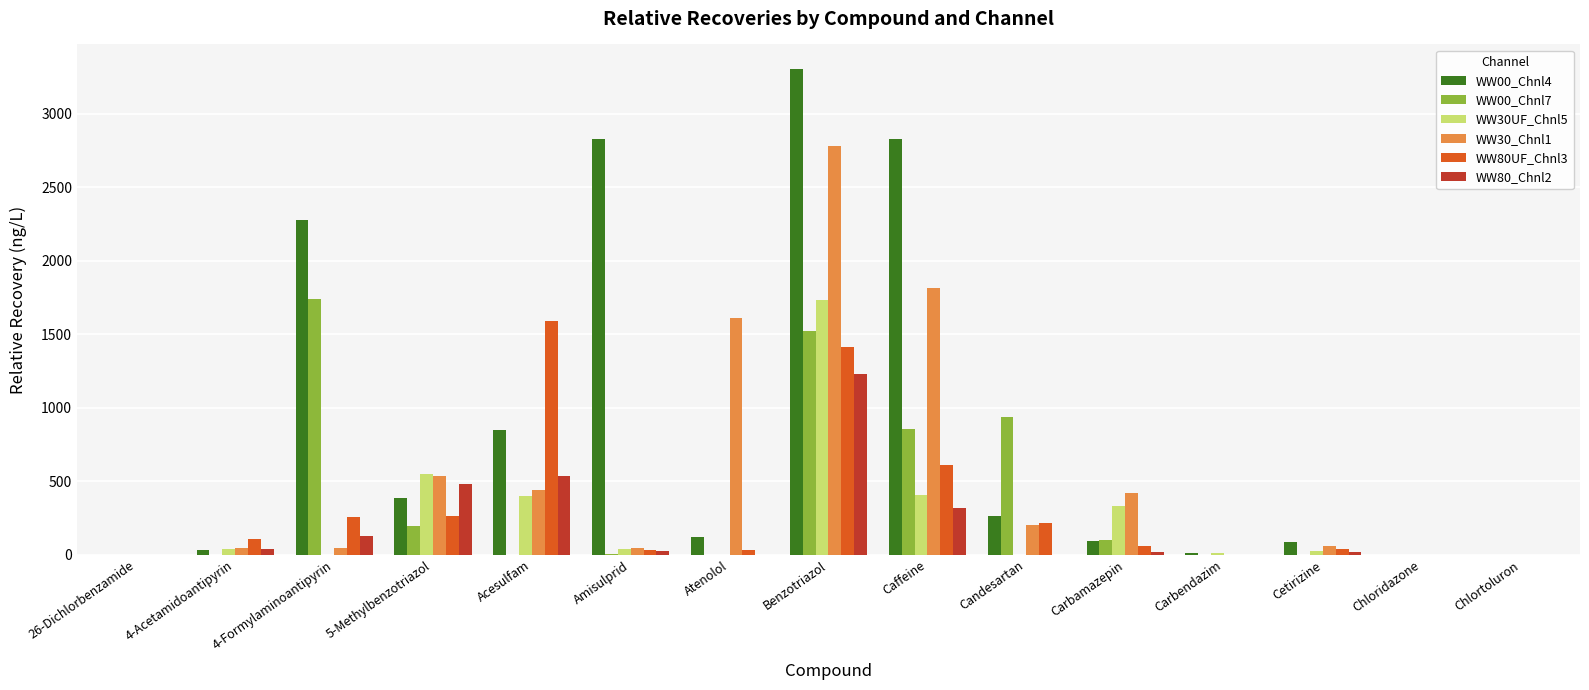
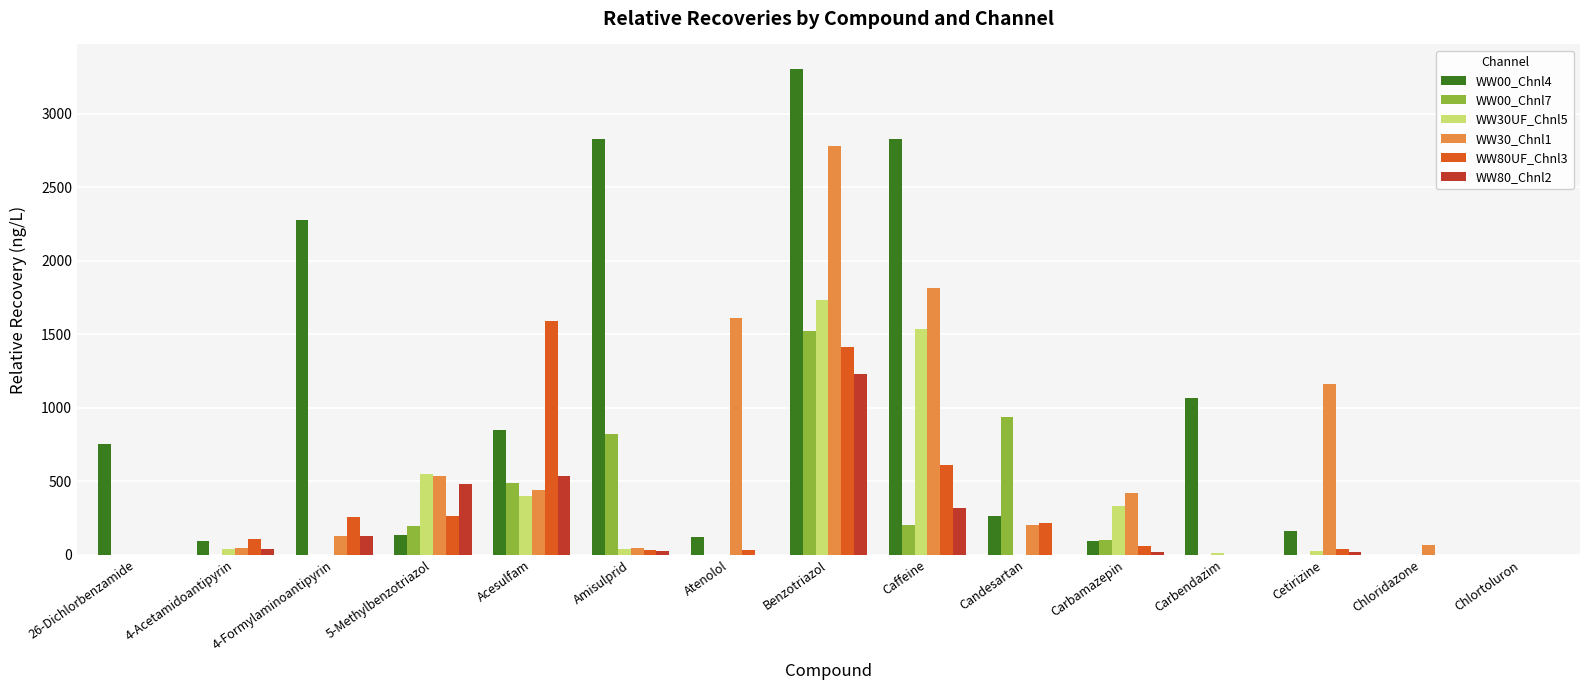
  {
    "WW00_Chnl4": {
-     "26-Dichlorbenzamide": 0,
-     "4-Acetamidoantipyrin": 30,
+     "26-Dichlorbenzamide": 750,
+     "4-Acetamidoantipyrin": 90,
      "4-Formylaminoantipyrin": 2280,
-     "5-Methylbenzotriazol": 380,
+     "5-Methylbenzotriazol": 130,
      "Acesulfam": 850,
      "Amisulprid": 2820,
      "Atenolol": 120,
      "Benzotriazol": 3300,
      "Caffeine": 2830,
      "Candesartan": 270,
      "Carbamazepin": 90,
-     "Carbendazim": 10,
-     "Cetirizine": 80,
+     "Carbendazim": 1060,
+     "Cetirizine": 160,
      "Chloridazone": 0,
      "Chlortoluron": 0
    },
    "WW00_Chnl7": {
      "26-Dichlorbenzamide": 0,
      "4-Acetamidoantipyrin": 0,
-     "4-Formylaminoantipyrin": 1740,
+     "4-Formylaminoantipyrin": 0,
      "5-Methylbenzotriazol": 190,
-     "Acesulfam": 0,
-     "Amisulprid": 0,
+     "Acesulfam": 490,
+     "Amisulprid": 820,
      "Atenolol": 0,
      "Benzotriazol": 1520,
-     "Caffeine": 850,
+     "Caffeine": 200,
      "Candesartan": 940,
      "Carbamazepin": 100,
      "Carbendazim": 0,
      "Cetirizine": 0,
      "Chloridazone": 0,
      "Chlortoluron": 0
    },
    "WW30UF_Chnl5": {
      "26-Dichlorbenzamide": 0,
      "4-Acetamidoantipyrin": 40,
      "4-Formylaminoantipyrin": 0,
      "5-Methylbenzotriazol": 550,
      "Acesulfam": 400,
      "Amisulprid": 40,
      "Atenolol": 0,
      "Benzotriazol": 1730,
-     "Caffeine": 410,
+     "Caffeine": 1530,
      "Candesartan": 0,
      "Carbamazepin": 330,
      "Cetirizine": 20,
      "Chloridazone": 0,
      "Chlortoluron": 0
    },
    "WW30_Chnl1": {
      "26-Dichlorbenzamide": 0,
      "4-Acetamidoantipyrin": 40,
-     "4-Formylaminoantipyrin": 50,
+     "4-Formylaminoantipyrin": 130,
      "5-Methylbenzotriazol": 530,
      "Acesulfam": 440,
      "Amisulprid": 50,
      "Atenolol": 1610,
      "Benzotriazol": 2780,
      "Caffeine": 1810,
      "Candesartan": 200,
      "Carbamazepin": 420,
      "Carbendazim": 0,
-     "Cetirizine": 60,
-     "Chloridazone": 0,
+     "Cetirizine": 1160,
+     "Chloridazone": 70,
      "Chlortoluron": 0
    }
  }
